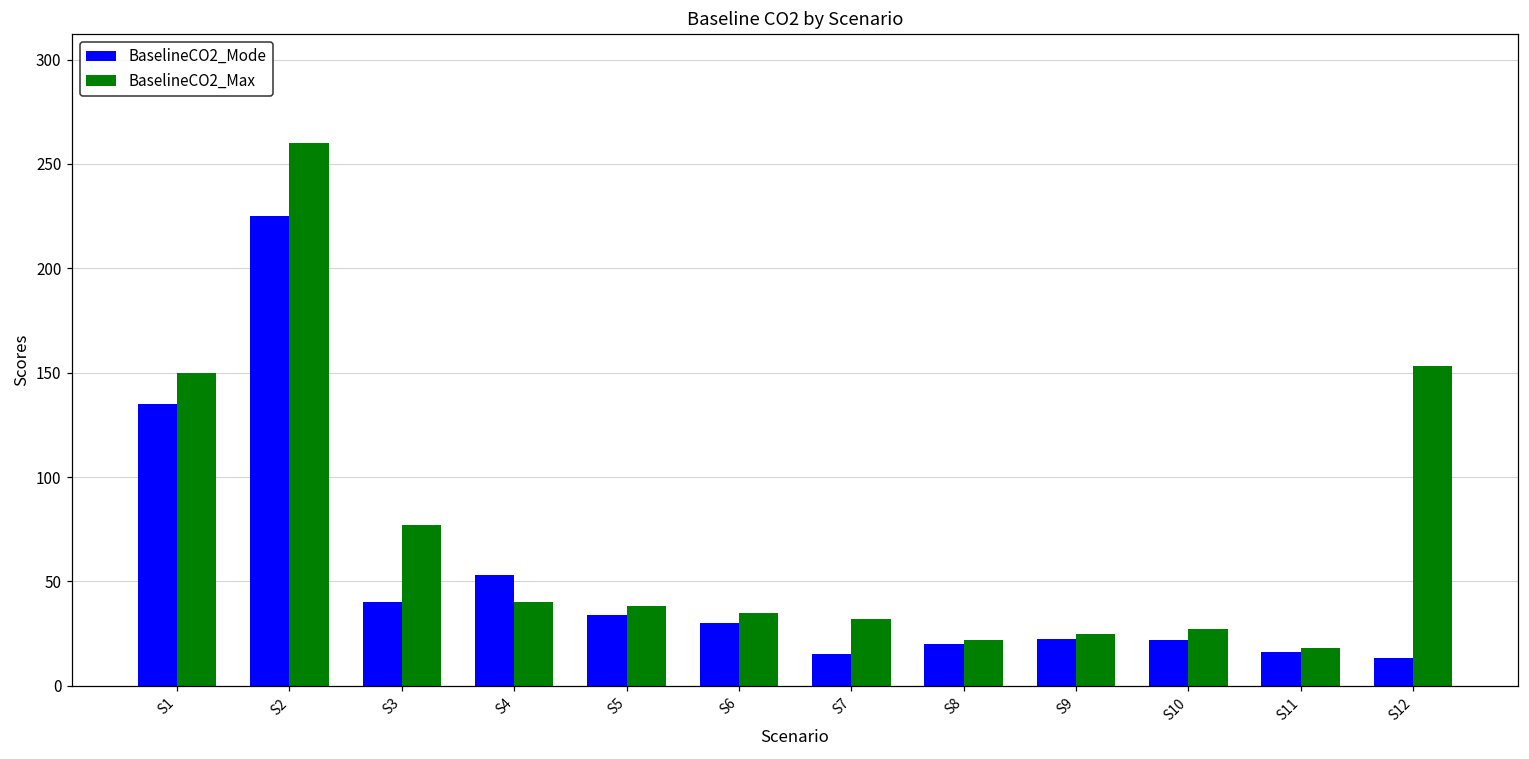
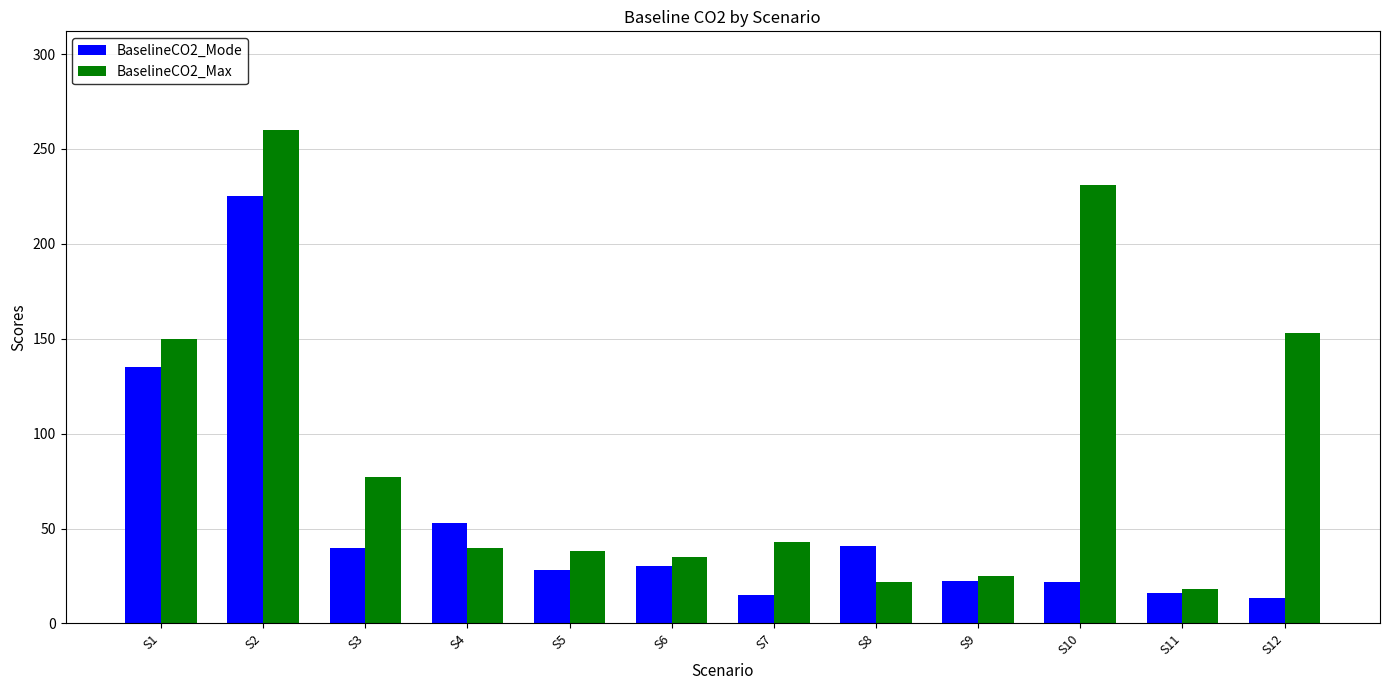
  {
    "BaselineCO2_Mode": {
      "S1": 135,
      "S2": 225,
      "S3": 40,
      "S4": 53,
-     "S5": 34,
+     "S5": 28,
      "S6": 30,
      "S7": 15,
-     "S8": 20,
+     "S8": 41,
      "S9": 23,
      "S10": 22,
      "S11": 16,
      "S12": 14
    },
    "BaselineCO2_Max": {
      "S1": 150,
      "S2": 260,
      "S3": 77,
      "S4": 40,
      "S5": 38,
      "S6": 35,
-     "S7": 32,
+     "S7": 43,
      "S8": 22,
      "S9": 25,
-     "S10": 27,
+     "S10": 231,
      "S11": 18,
      "S12": 153
    }
  }
